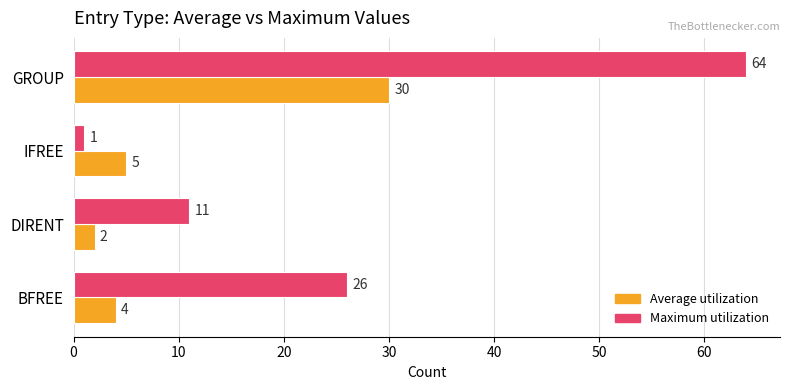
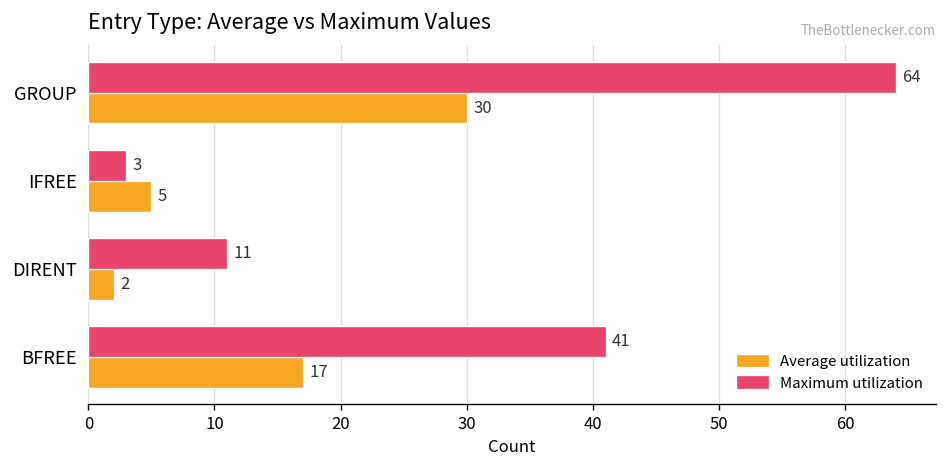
  {
    "Average utilization": {
      "GROUP": 30,
      "IFREE": 5,
      "DIRENT": 2,
-     "BFREE": 4
+     "BFREE": 17
    },
    "Maximum utilization": {
      "GROUP": 64,
-     "IFREE": 1,
+     "IFREE": 3,
      "DIRENT": 11,
-     "BFREE": 26
+     "BFREE": 41
    }
  }
